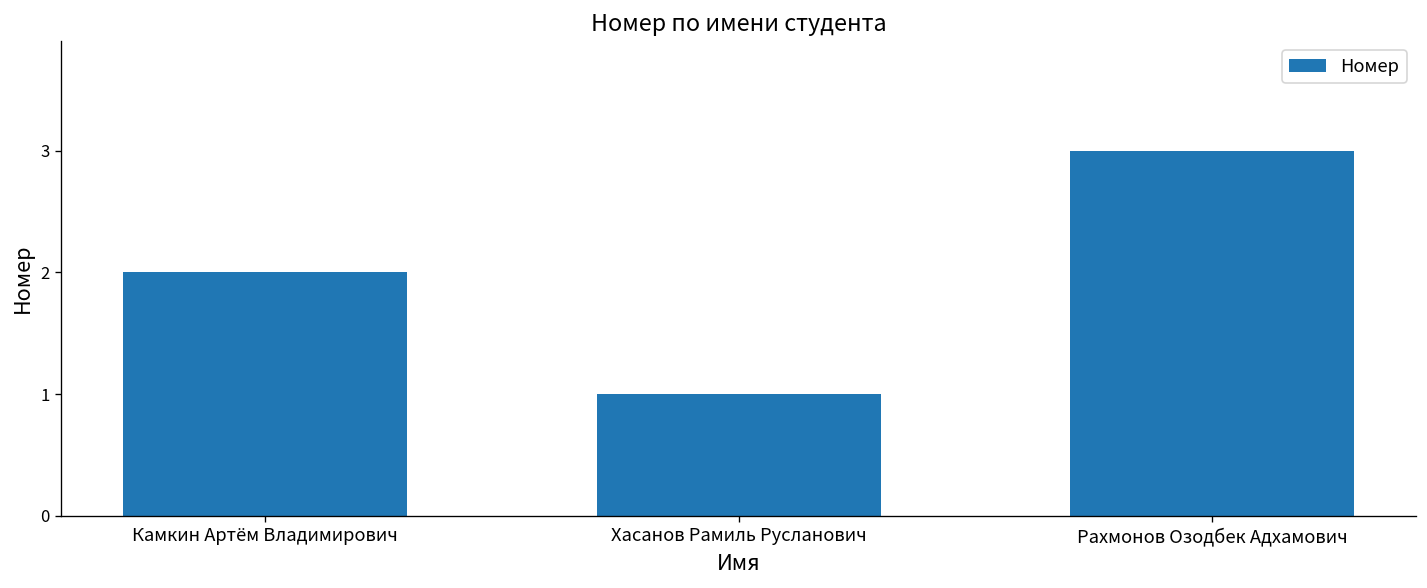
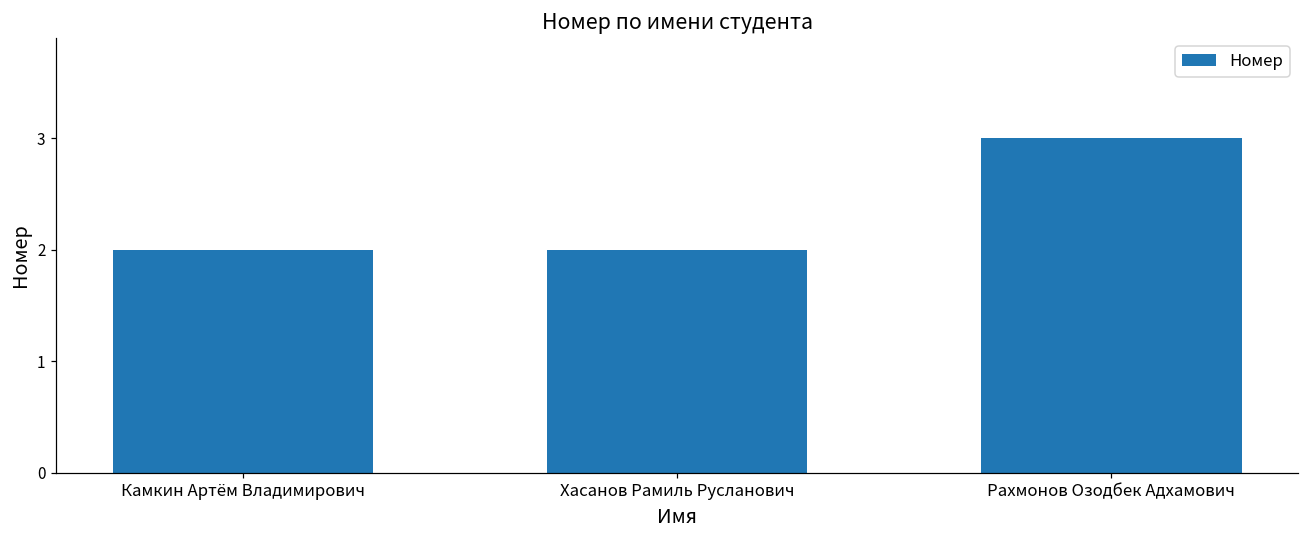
  {
    "Камкин Артём Владимирович": 2,
-   "Хасанов Рамиль Русланович": 1,
+   "Хасанов Рамиль Русланович": 2,
    "Рахмонов Озодбек Адхамович": 3
  }
